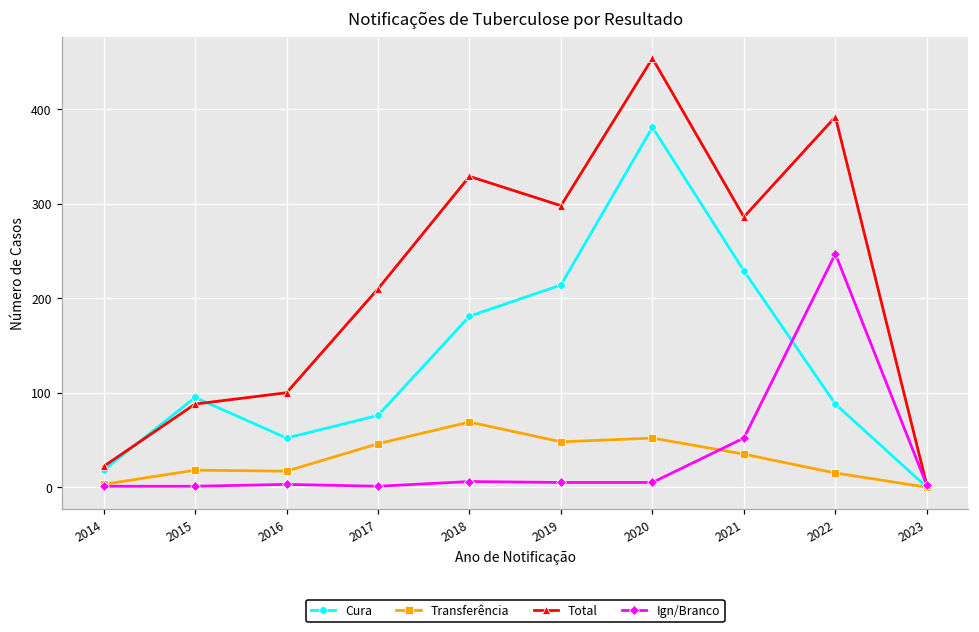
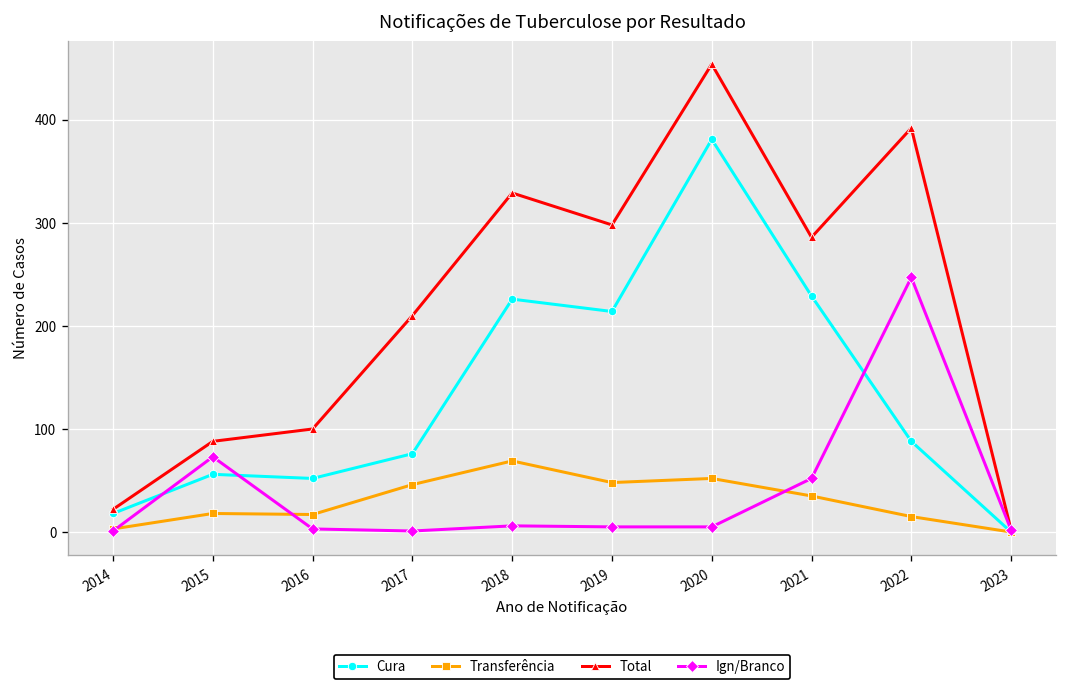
  {
    "Cura": {
      "2014": 20,
-     "2015": 100,
+     "2015": 60,
      "2016": 50,
      "2017": 80,
-     "2018": 180,
+     "2018": 230,
      "2019": 210,
      "2020": 380,
      "2021": 230,
      "2022": 90
    },
    "Transferência": {
      "2015": 20,
      "2016": 20,
      "2017": 50,
      "2018": 70,
      "2019": 50,
      "2020": 50,
      "2021": 40,
      "2022": 20
    },
    "Total": {
      "2014": 20,
      "2015": 90,
      "2016": 100,
      "2017": 210,
      "2018": 330,
      "2019": 300,
      "2020": 450,
      "2021": 290,
      "2022": 390
    },
    "Ign/Branco": {
-     "2015": 0,
+     "2015": 70,
      "2016": 0,
      "2017": 0,
      "2018": 10,
      "2019": 10,
      "2020": 10,
      "2021": 50,
      "2022": 250
    }
  }
